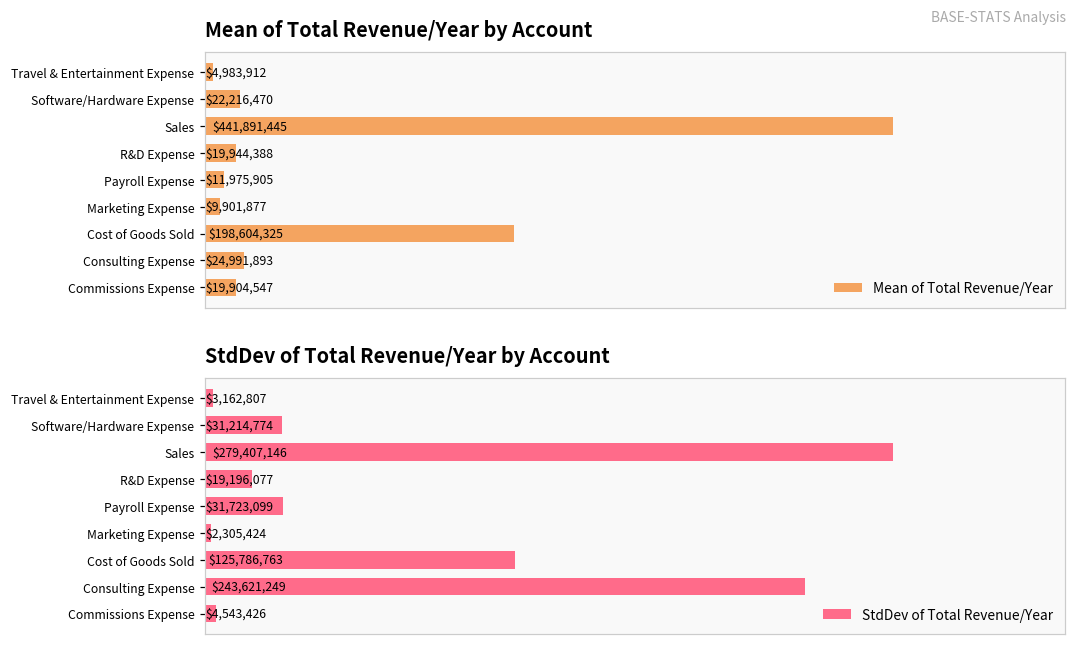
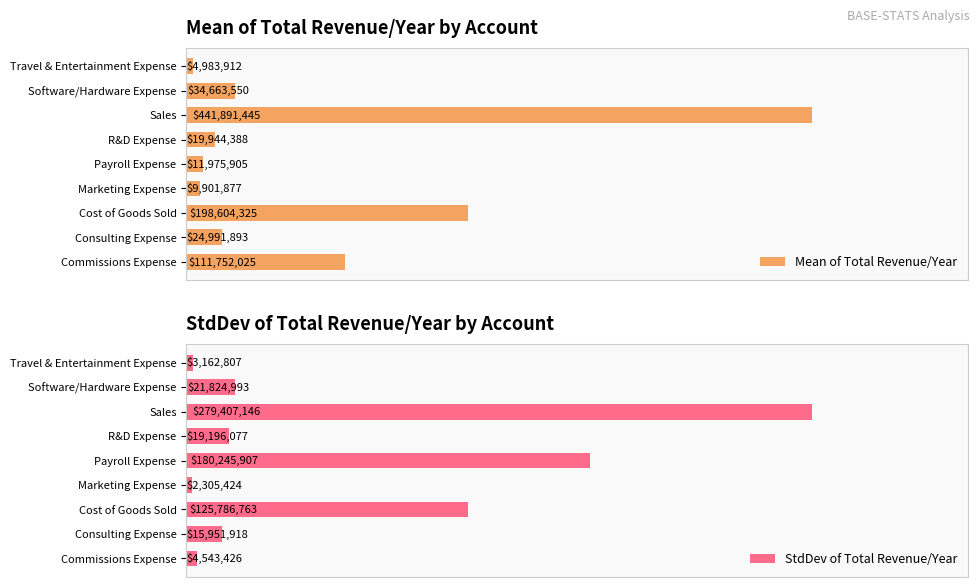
  {
    "Mean of Total Revenue/Year by Account": {
      "Travel & Entertainment Expense": "$4,983,912",
-     "Software/Hardware Expense": "$22,216,470",
+     "Software/Hardware Expense": "$34,663,550",
      "Sales": "$441,891,445",
      "R&D Expense": "$19,944,388",
      "Payroll Expense": "$11,975,905",
      "Marketing Expense": "$9,901,877",
      "Cost of Goods Sold": "$198,604,325",
      "Consulting Expense": "$24,991,893",
-     "Commissions Expense": "$19,904,547"
+     "Commissions Expense": "$111,752,025"
    },
    "StdDev of Total Revenue/Year by Account": {
      "Travel & Entertainment Expense": "$3,162,807",
-     "Software/Hardware Expense": "$31,214,774",
+     "Software/Hardware Expense": "$21,824,993",
      "Sales": "$279,407,146",
      "R&D Expense": "$19,196,077",
-     "Payroll Expense": "$31,723,099",
+     "Payroll Expense": "$180,245,907",
      "Marketing Expense": "$2,305,424",
      "Cost of Goods Sold": "$125,786,763",
-     "Consulting Expense": "$243,621,249",
+     "Consulting Expense": "$15,951,918",
      "Commissions Expense": "$4,543,426"
    }
  }
